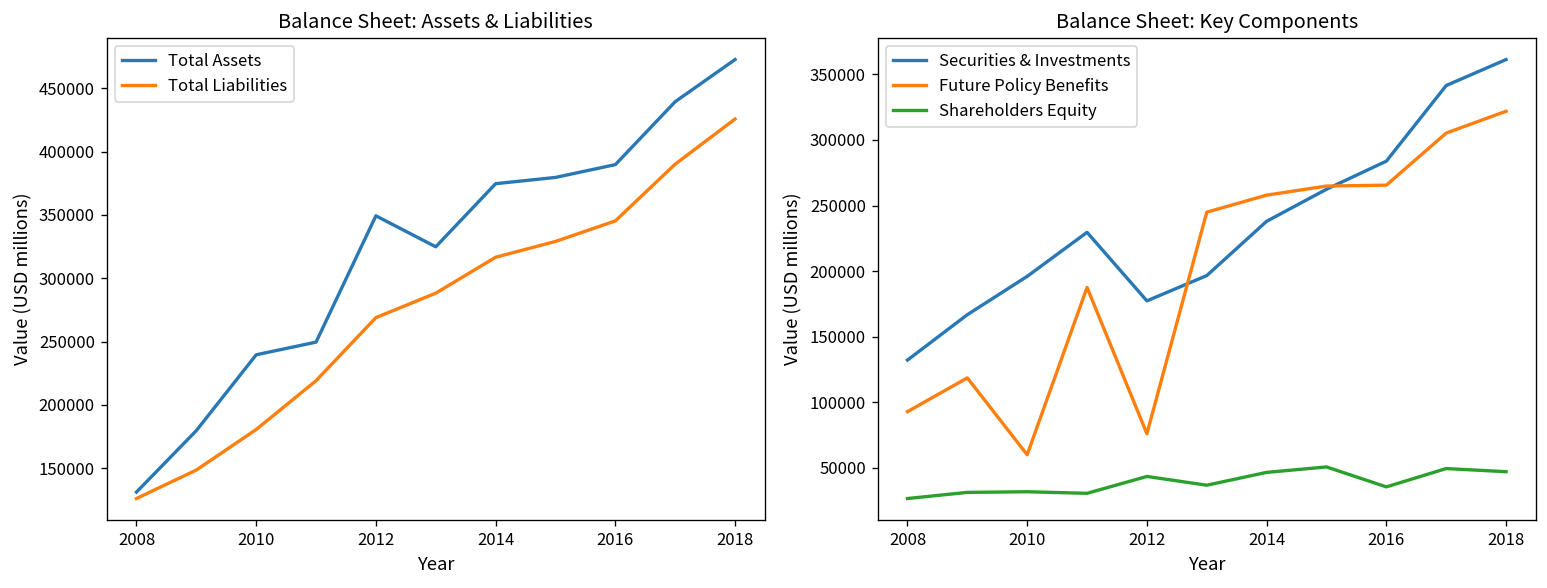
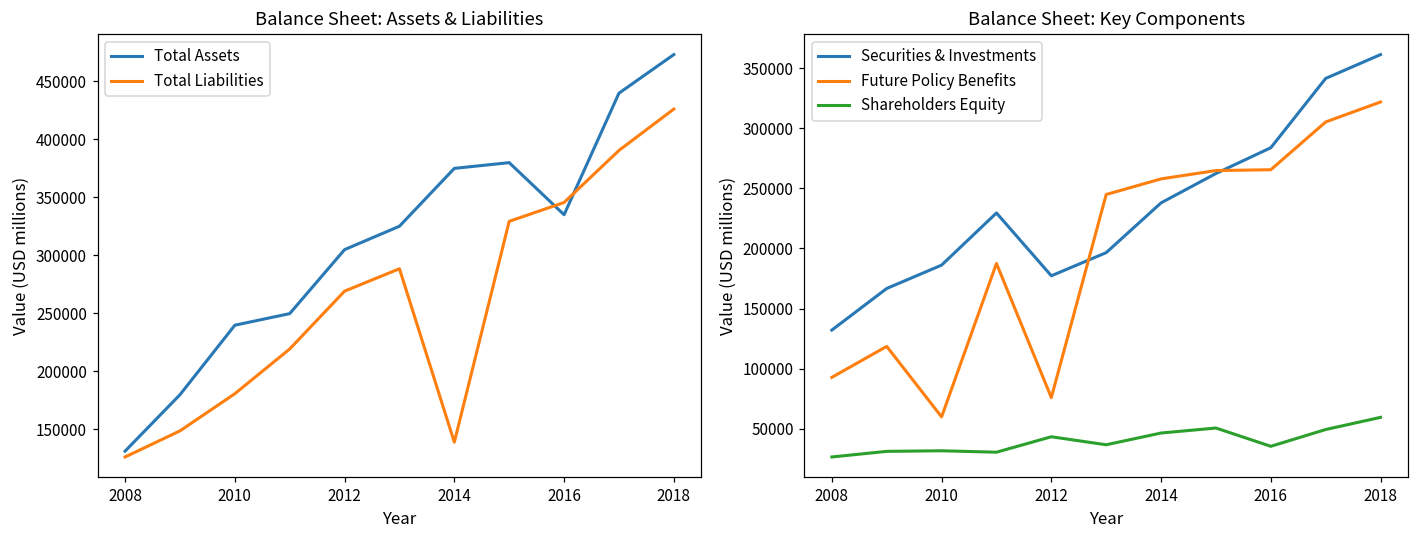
  {
    "Balance Sheet: Assets & Liabilities": {
      "Total Assets": {
        "2008": 131000,
        "2010": 240000,
-       "2012": 349000,
+       "2012": 305000,
        "2014": 375000,
-       "2016": 390000,
+       "2016": 335000,
        "2018": 473000
      },
      "Total Liabilities": {
        "2008": 126000,
        "2010": 180000,
        "2012": 269000,
-       "2014": 317000,
+       "2014": 139000,
        "2016": 345000,
        "2018": 426000
      }
    },
    "Balance Sheet: Key Components": {
      "Securities & Investments": {
        "2008": 132000,
-       "2010": 196000,
+       "2010": 186000,
        "2012": 177000,
        "2014": 238000,
        "2016": 284000,
        "2018": 361000
      },
      "Future Policy Benefits": {
        "2008": 93000,
        "2010": 60000,
        "2012": 76000,
        "2014": 258000,
        "2016": 266000,
        "2018": 322000
      },
      "Shareholders Equity": {
        "2008": 26000,
        "2010": 32000,
        "2012": 43000,
        "2014": 46000,
        "2016": 35000,
-       "2018": 47000
+       "2018": 59000
      }
    }
  }
